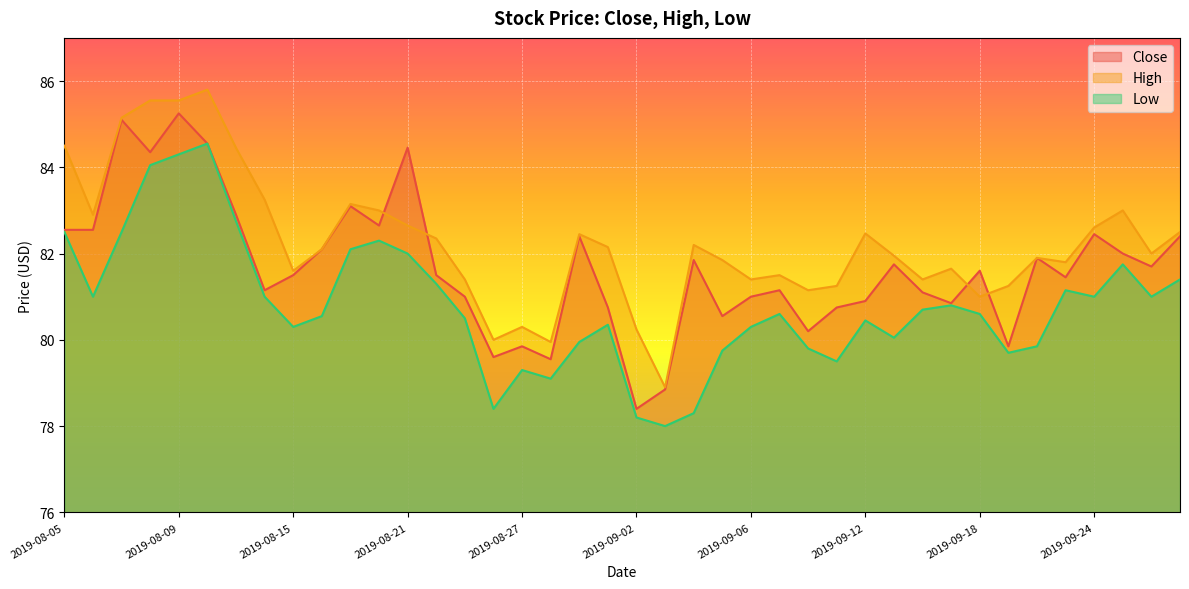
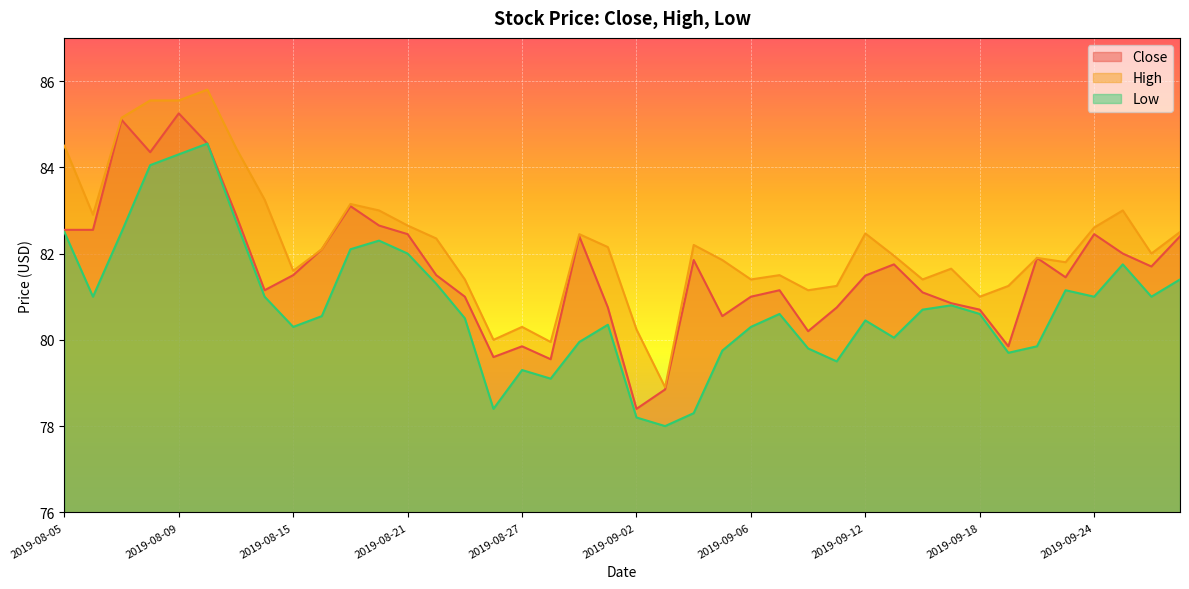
  {
    "Close": {
      "2019-08-09": 85.3,
      "2019-08-15": 81.5,
-     "2019-08-21": 84.5,
+     "2019-08-21": 82.4,
      "2019-08-27": 79.8,
      "2019-09-02": 78.4,
      "2019-09-06": 81.0,
-     "2019-09-12": 80.9,
-     "2019-09-18": 81.6,
+     "2019-09-12": 81.5,
+     "2019-09-18": 80.7,
      "2019-09-24": 82.4
    },
    "High": {
      "2019-08-05": 84.5,
      "2019-08-09": 85.6,
      "2019-08-15": 81.6,
      "2019-08-21": 82.7,
      "2019-08-27": 80.3,
      "2019-09-02": 80.2,
      "2019-09-06": 81.4,
      "2019-09-12": 82.5,
      "2019-09-18": 81.0,
      "2019-09-24": 82.6
    },
    "Low": {
      "2019-08-09": 84.3,
      "2019-08-15": 80.3,
      "2019-08-21": 82.0,
      "2019-08-27": 79.3,
      "2019-09-02": 78.2,
      "2019-09-06": 80.3,
      "2019-09-12": 80.4,
      "2019-09-18": 80.6,
      "2019-09-24": 81.0
    }
  }
